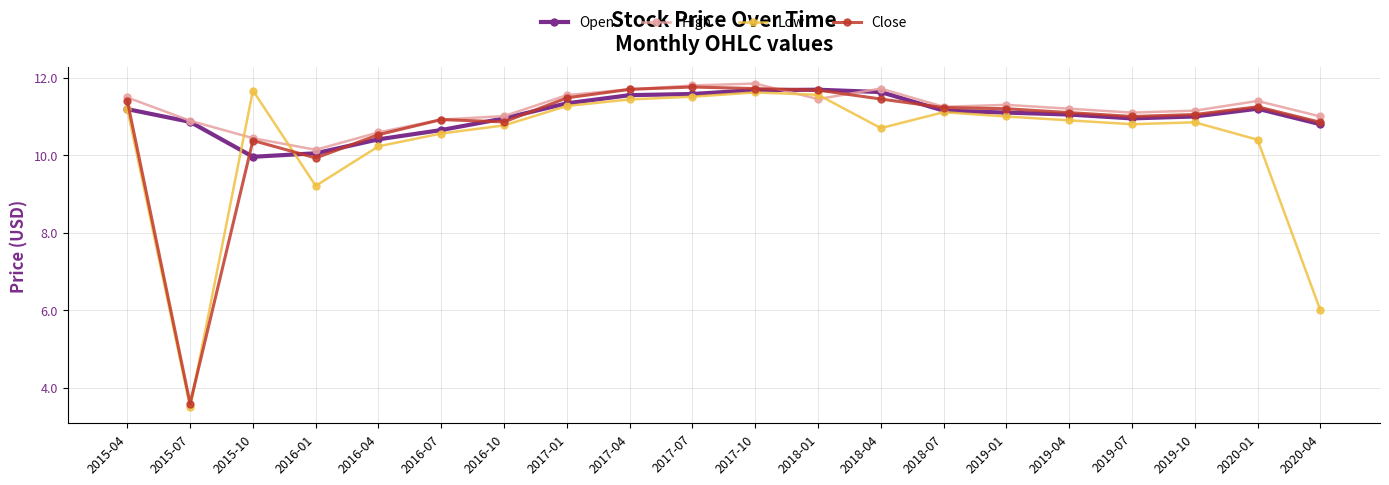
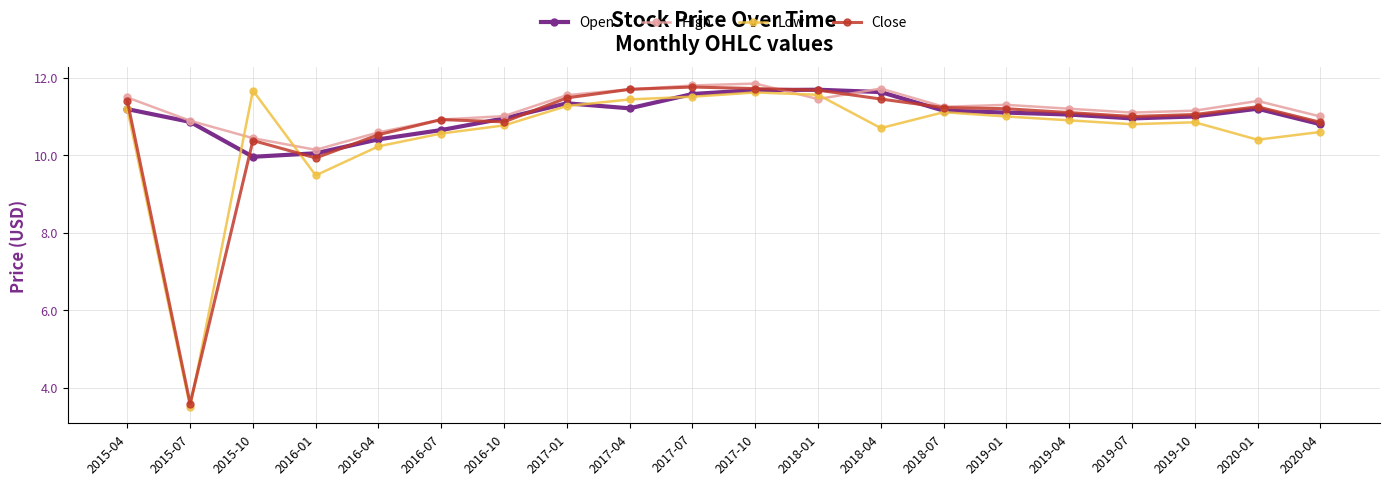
  {
    "Open": {
      "2015-10": 10.0,
      "2016-01": 10.1,
      "2016-04": 10.4,
      "2016-07": 10.7,
      "2017-01": 11.3,
-     "2017-04": 11.6,
+     "2017-04": 11.2,
      "2017-07": 11.6,
      "2018-04": 11.6,
      "2019-01": 11.1
    },
    "High": {
      "2015-04": 11.5,
      "2016-01": 10.1,
      "2017-01": 11.6,
      "2017-10": 11.9,
      "2018-01": 11.5,
      "2018-04": 11.7,
      "2019-01": 11.3,
      "2019-04": 11.2,
      "2019-07": 11.1,
      "2019-10": 11.2,
      "2020-01": 11.4,
      "2020-04": 11.0
    },
    "Low": {
      "2015-07": 3.5,
      "2015-10": 11.7,
-     "2016-01": 9.2,
+     "2016-01": 9.5,
      "2016-04": 10.2,
      "2016-07": 10.6,
      "2016-10": 10.8,
      "2017-01": 11.3,
      "2017-04": 11.4,
      "2017-07": 11.5,
      "2018-01": 11.6,
      "2018-04": 10.7,
      "2019-01": 11.0,
      "2019-04": 10.9,
      "2019-07": 10.8,
      "2019-10": 10.9,
      "2020-01": 10.4,
-     "2020-04": 6.0
+     "2020-04": 10.6
    },
    "Close": {
      "2015-04": 11.4,
      "2015-07": 3.6,
      "2016-01": 9.9,
      "2016-10": 10.9,
      "2017-01": 11.5,
      "2018-04": 11.5,
      "2019-01": 11.2
    }
  }
